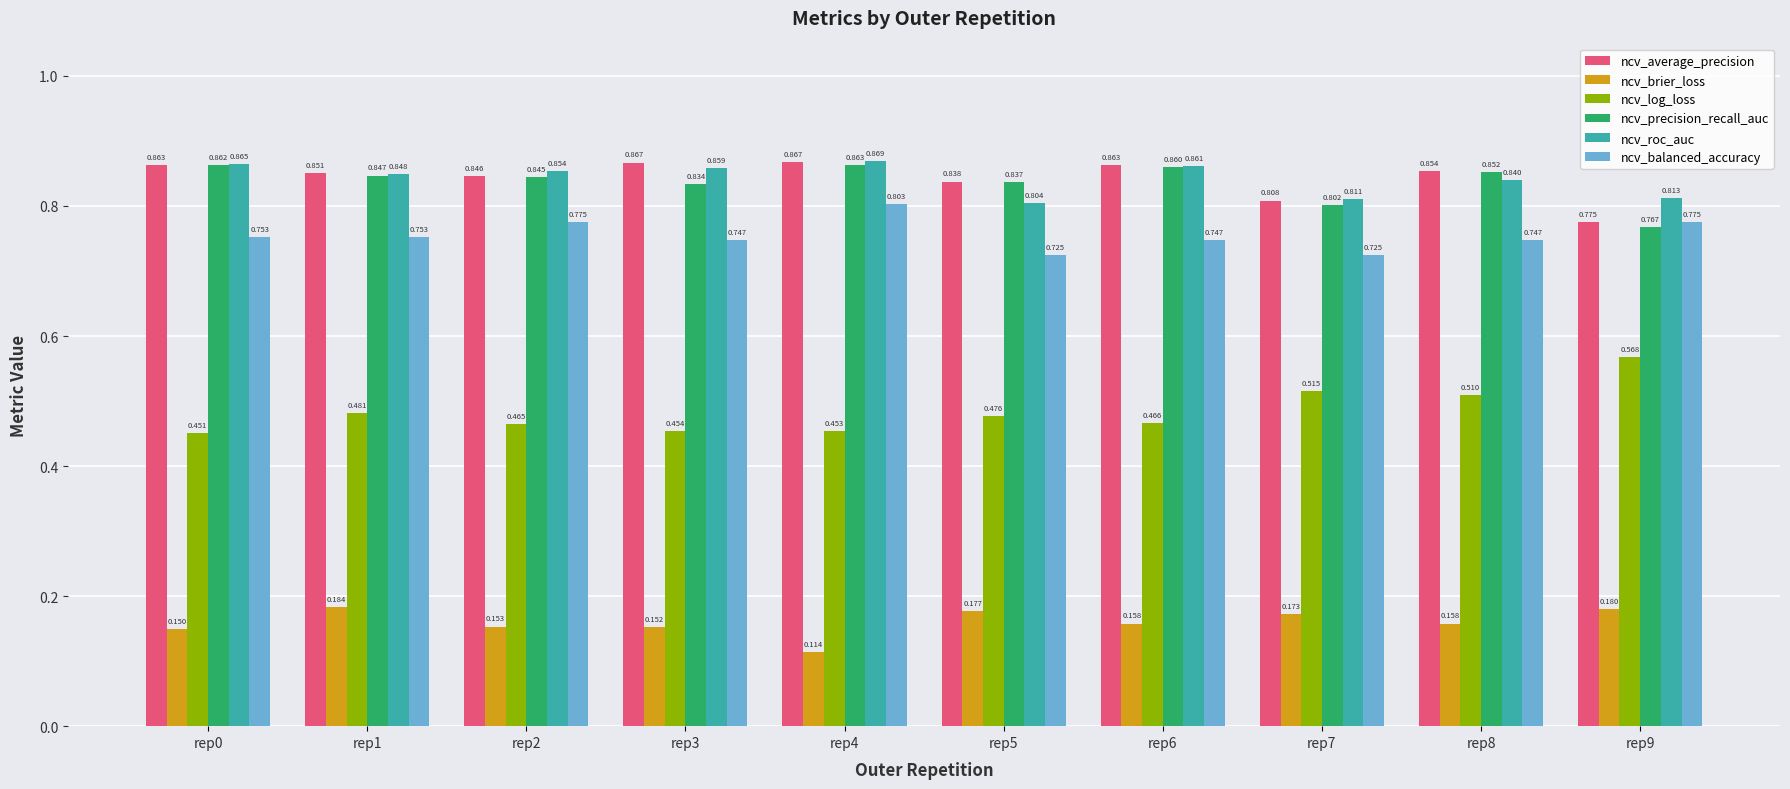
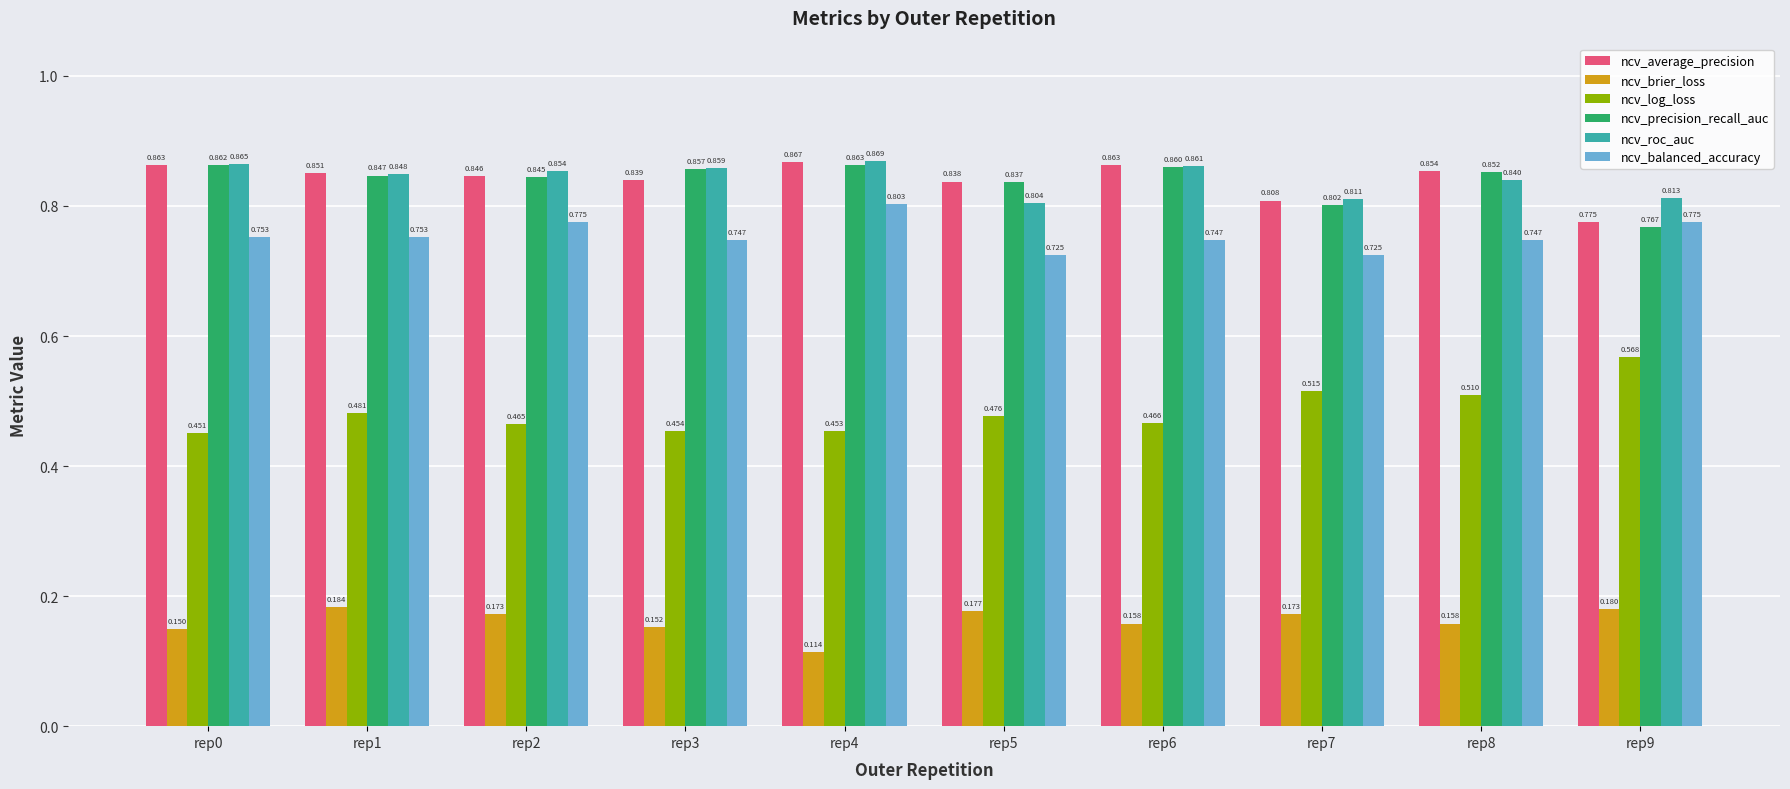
  {
    "ncv_average_precision": {
      "rep0": 0.863,
      "rep1": 0.851,
      "rep2": 0.846,
-     "rep3": 0.867,
+     "rep3": 0.839,
      "rep4": 0.867,
      "rep5": 0.838,
      "rep6": 0.863,
      "rep7": 0.808,
      "rep8": 0.854,
      "rep9": 0.775
    },
    "ncv_brier_loss": {
      "rep0": 0.150,
      "rep1": 0.184,
-     "rep2": 0.153,
+     "rep2": 0.173,
      "rep3": 0.152,
      "rep4": 0.114,
      "rep5": 0.177,
      "rep6": 0.158,
      "rep7": 0.173,
      "rep8": 0.158,
      "rep9": 0.180
    },
    "ncv_log_loss": {
      "rep0": 0.451,
      "rep1": 0.481,
      "rep2": 0.465,
      "rep3": 0.454,
      "rep4": 0.453,
      "rep5": 0.476,
      "rep6": 0.466,
      "rep7": 0.515,
      "rep8": 0.510,
      "rep9": 0.568
    },
    "ncv_precision_recall_auc": {
      "rep0": 0.862,
      "rep1": 0.847,
      "rep2": 0.845,
-     "rep3": 0.834,
+     "rep3": 0.857,
      "rep4": 0.863,
      "rep5": 0.837,
      "rep6": 0.860,
      "rep7": 0.802,
      "rep8": 0.852,
      "rep9": 0.767
    },
    "ncv_roc_auc": {
      "rep0": 0.865,
      "rep1": 0.848,
      "rep2": 0.854,
      "rep3": 0.859,
      "rep4": 0.869,
      "rep5": 0.804,
      "rep6": 0.861,
      "rep7": 0.811,
      "rep8": 0.840,
      "rep9": 0.813
    },
    "ncv_balanced_accuracy": {
      "rep0": 0.753,
      "rep1": 0.753,
      "rep2": 0.775,
      "rep3": 0.747,
      "rep4": 0.803,
      "rep5": 0.725,
      "rep6": 0.747,
      "rep7": 0.725,
      "rep8": 0.747,
      "rep9": 0.775
    }
  }
